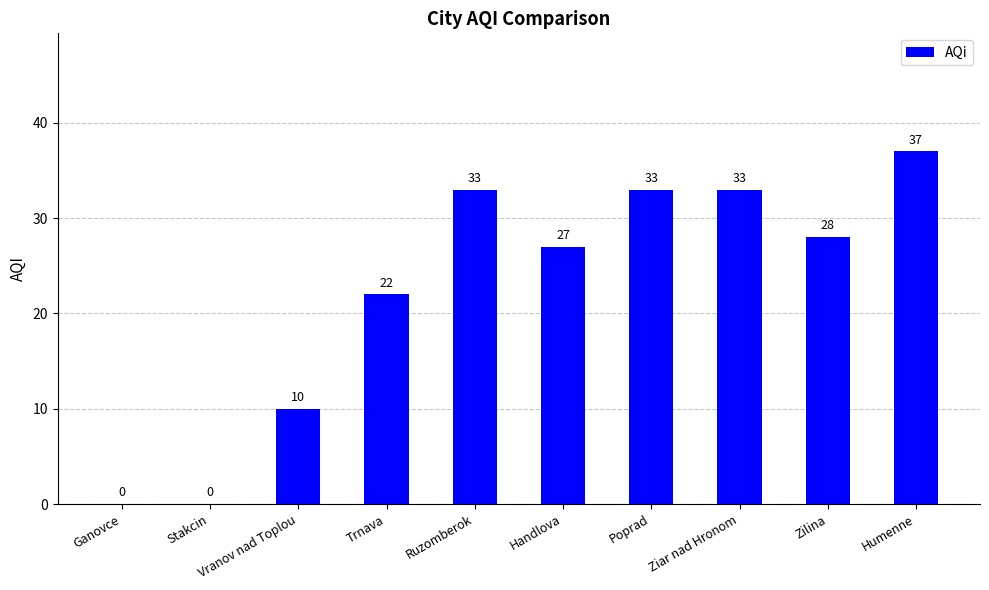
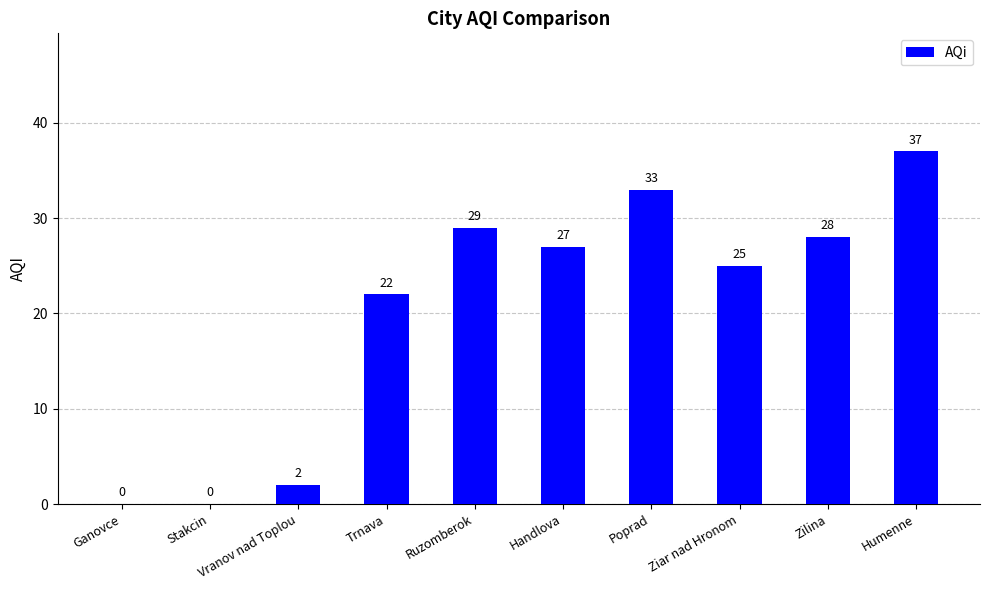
  {
    "Ganovce": 0,
    "Stakcin": 0,
-   "Vranov nad Toplou": 10,
+   "Vranov nad Toplou": 2,
    "Trnava": 22,
-   "Ruzomberok": 33,
+   "Ruzomberok": 29,
    "Handlova": 27,
    "Poprad": 33,
-   "Ziar nad Hronom": 33,
+   "Ziar nad Hronom": 25,
    "Zilina": 28,
    "Humenne": 37
  }
